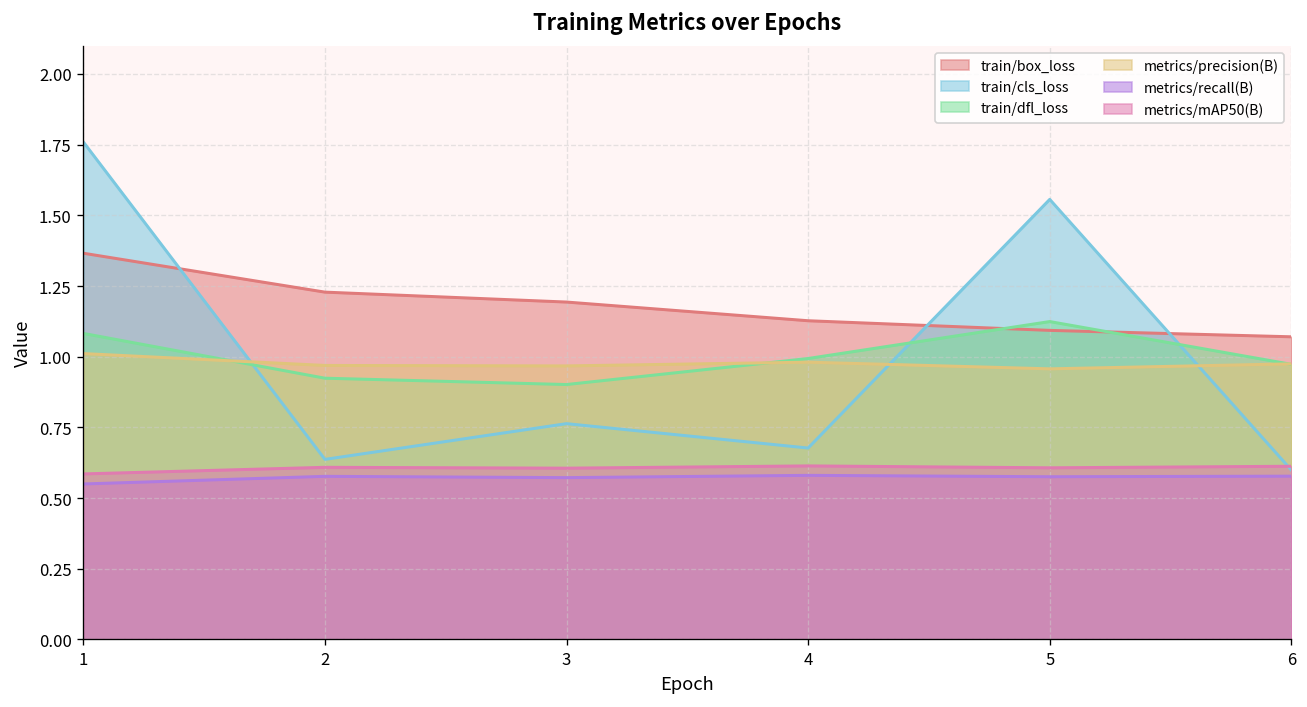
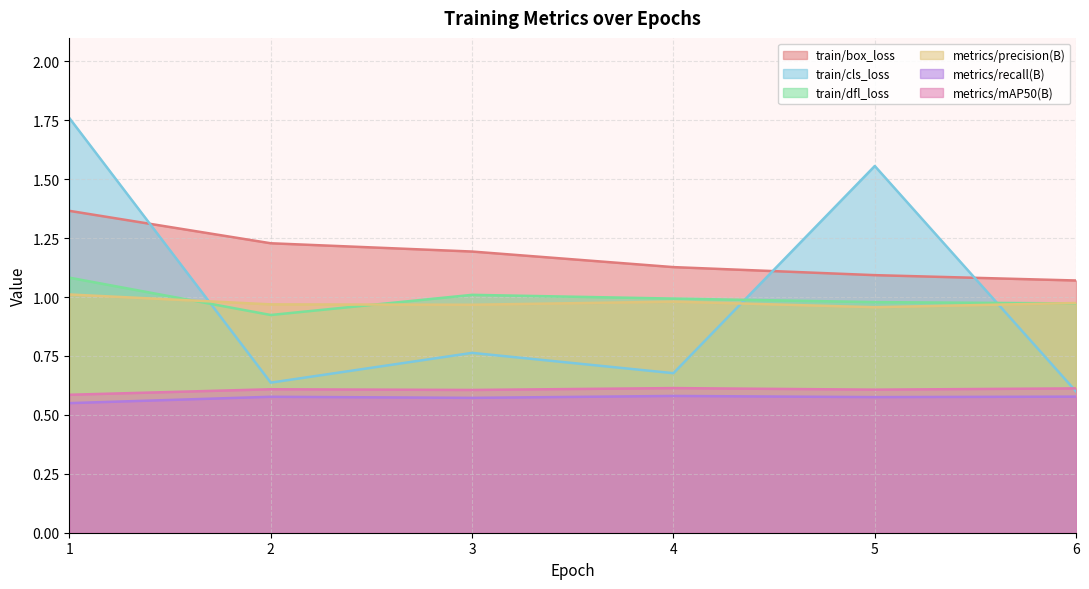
  {
    "train/cls_loss": {
      "1": 1.76,
      "2": 0.64,
      "3": 0.76,
      "4": 0.68,
      "5": 1.56,
      "6": 0.60
    },
    "train/dfl_loss": {
      "1": 1.08,
      "2": 0.92,
-     "3": 0.90,
+     "3": 1.01,
      "4": 0.99,
-     "5": 1.12
+     "5": 0.98
    },
    "metrics/precision(B)": {
      "1": 1.01,
      "2": 0.97,
      "3": 0.97,
      "4": 0.98,
      "5": 0.96
    }
  }
